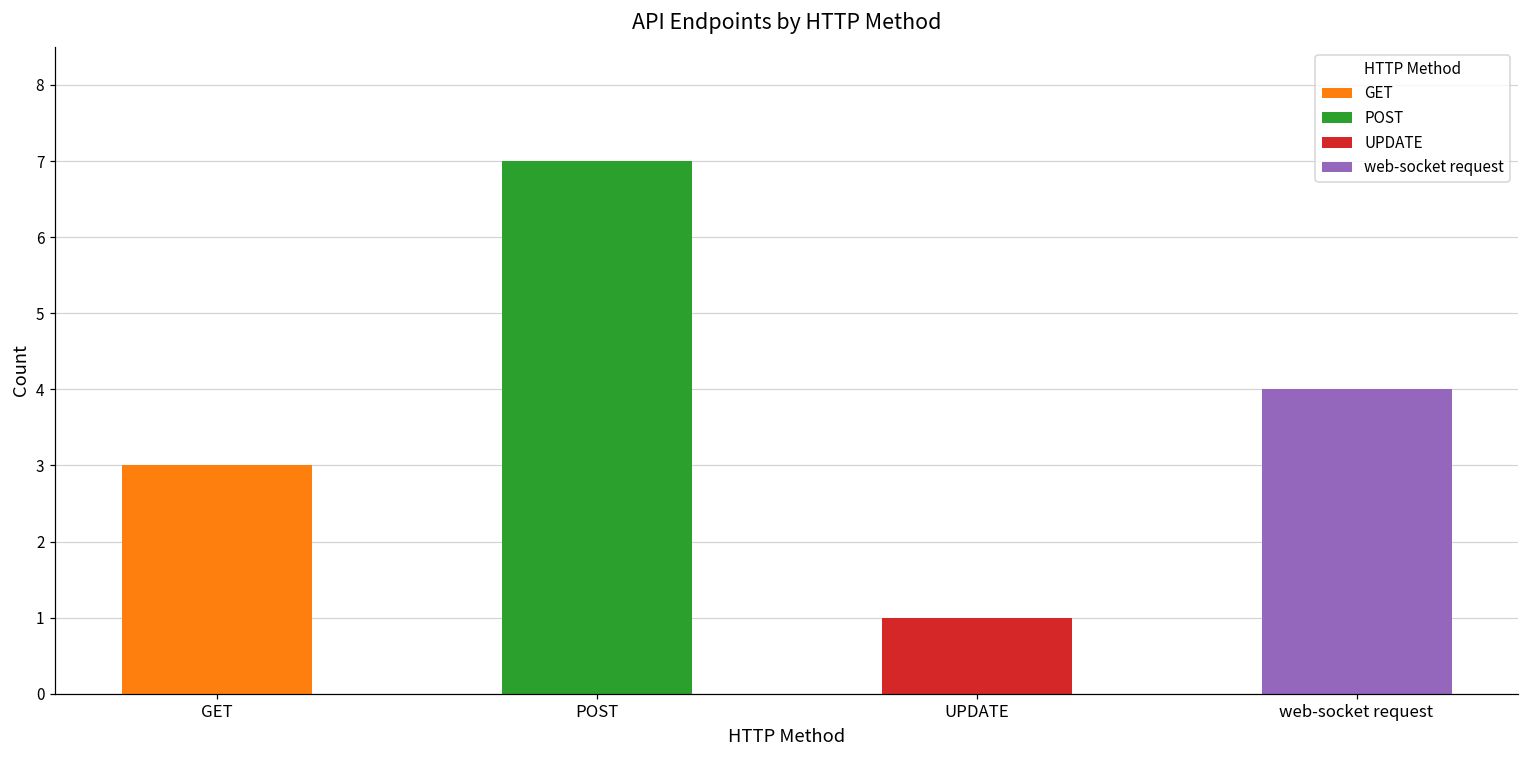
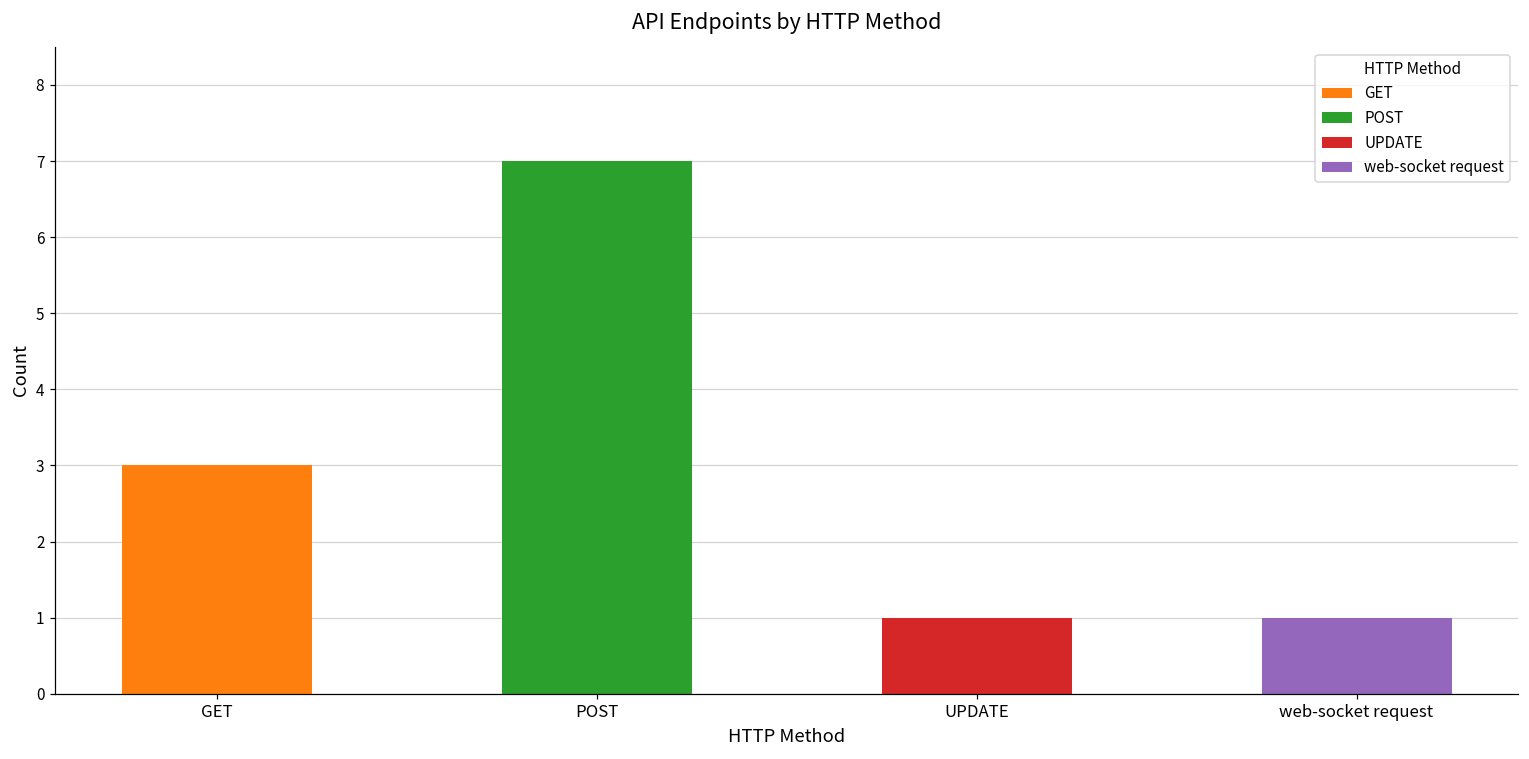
  {
    "GET": 3,
    "POST": 7,
    "UPDATE": 1,
-   "web-socket request": 4
+   "web-socket request": 1
  }
